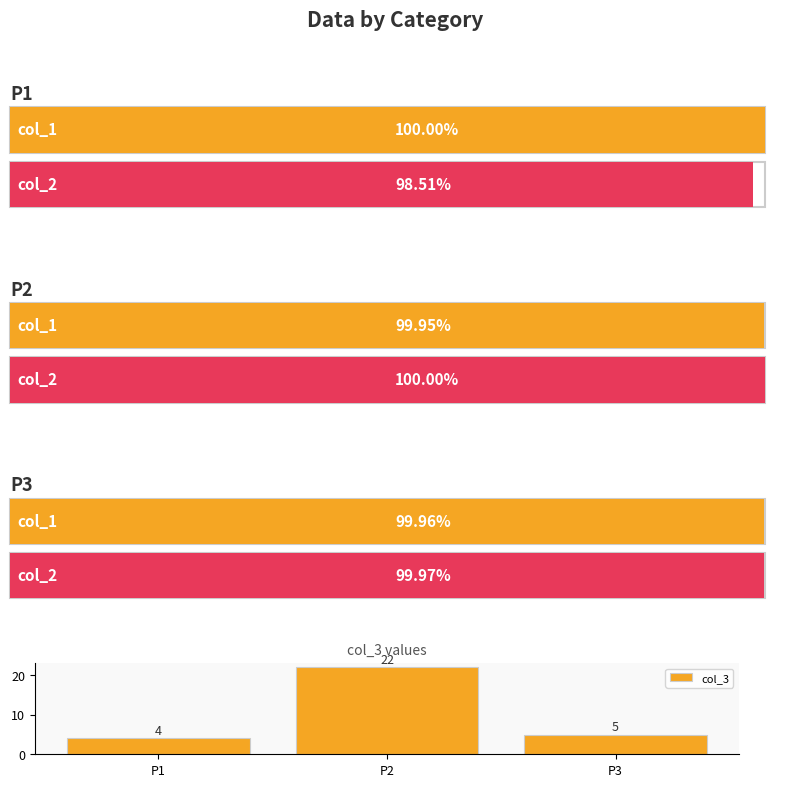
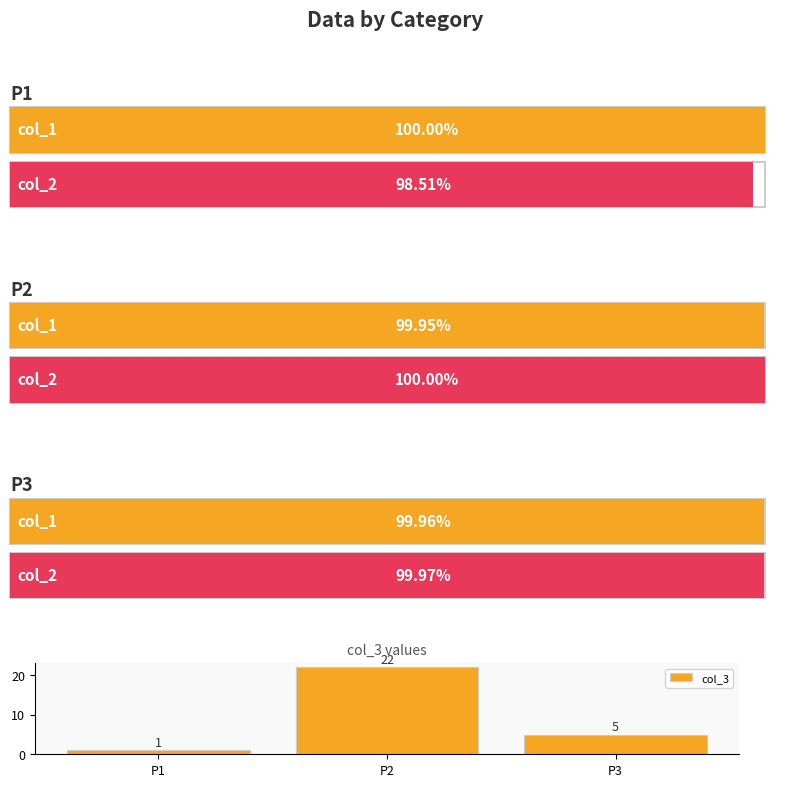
  {
-   "P1": 4,
+   "P1": 1,
    "P2": 22,
    "P3": 5
  }
